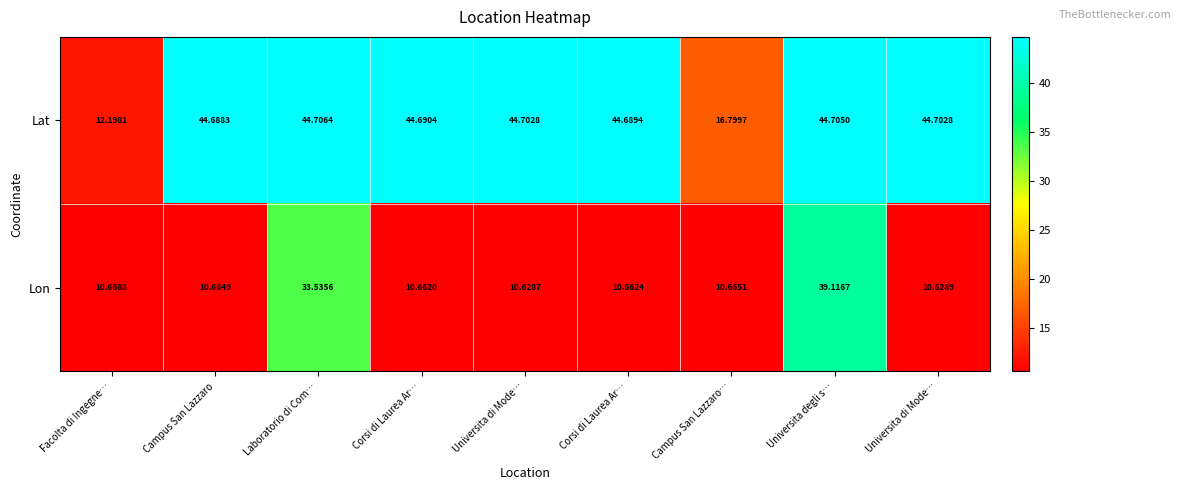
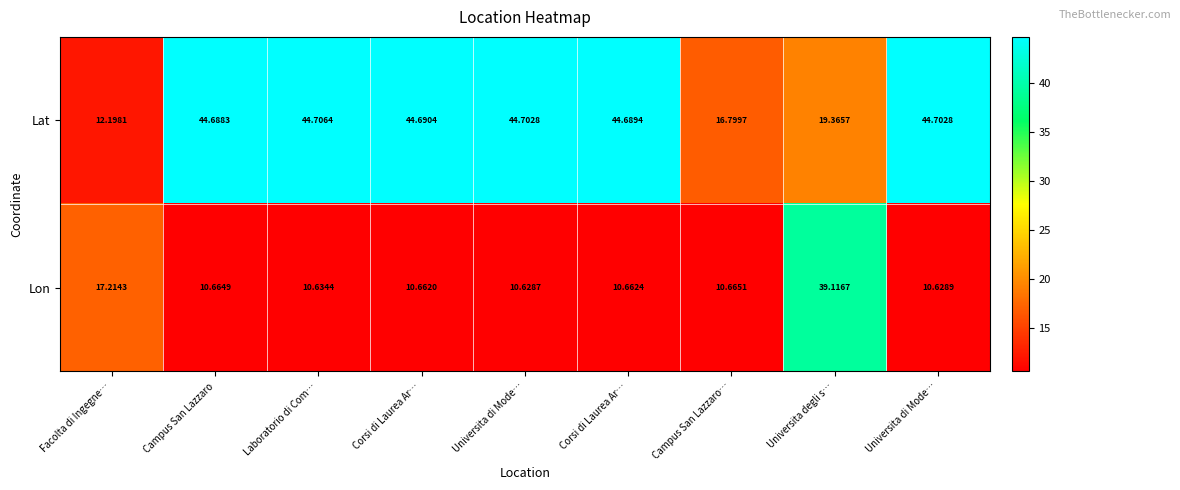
  {
    "Lat": {
      "Facolta di Ingegne…": 12.1981,
      "Campus San Lazzaro": 44.6883,
      "Laboratorio di Com…": 44.7064,
      "Campus San Lazzaro…": 16.7997,
-     "Universita degli s…": 44.7050
+     "Universita degli s…": 19.3657
    },
    "Lon": {
-     "Facolta di Ingegne…": 10.6688,
+     "Facolta di Ingegne…": 17.2143,
      "Campus San Lazzaro": 10.6649,
-     "Laboratorio di Com…": 33.5356,
+     "Laboratorio di Com…": 10.6344,
      "Campus San Lazzaro…": 10.6651,
      "Universita degli s…": 39.1167
    }
  }
